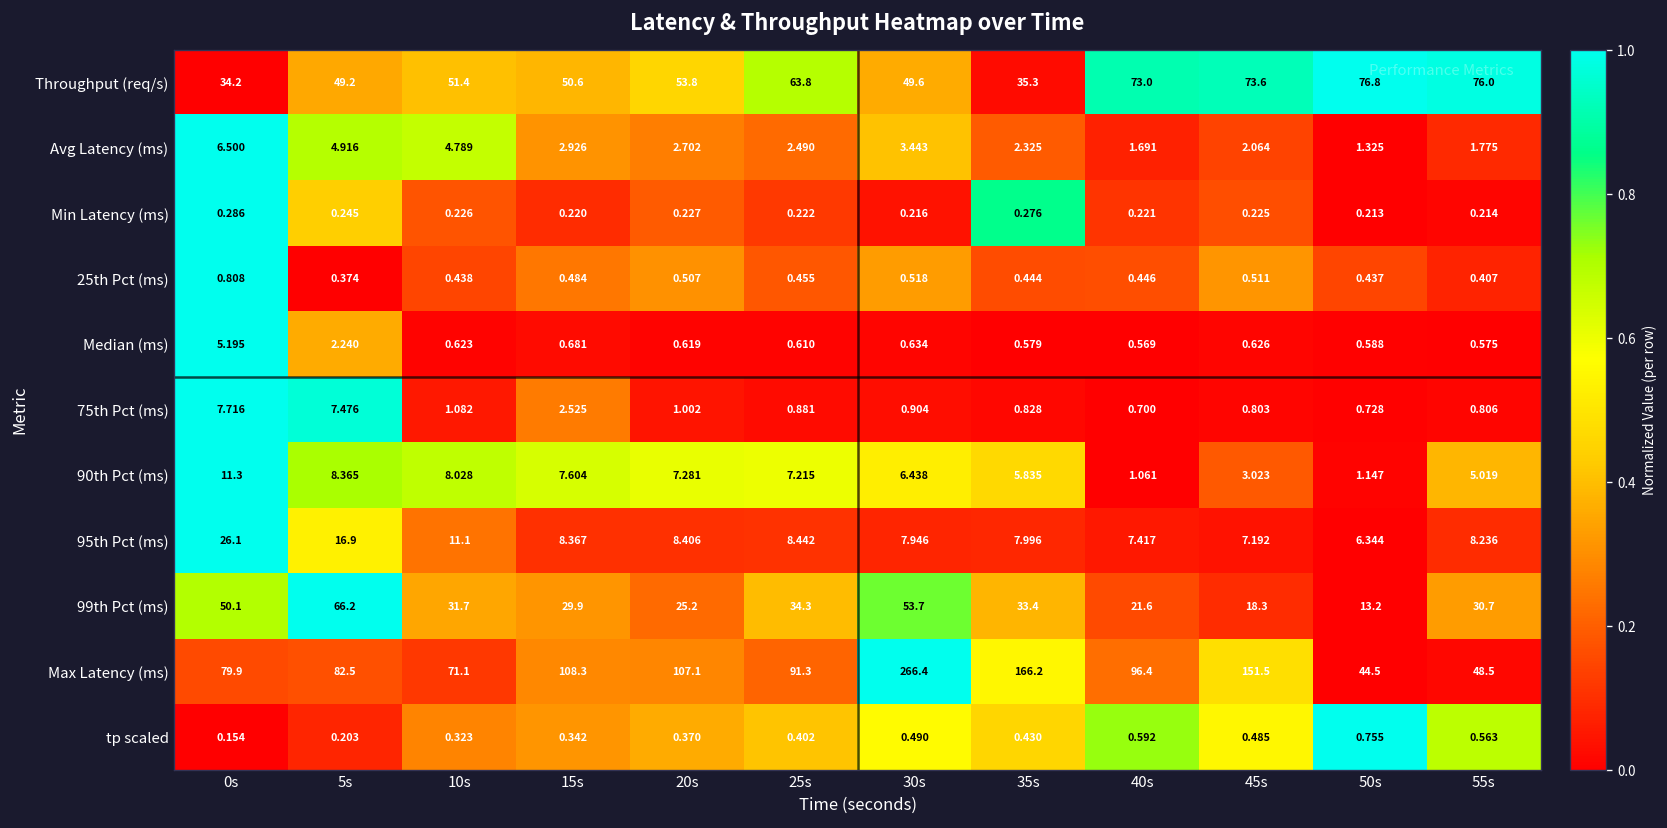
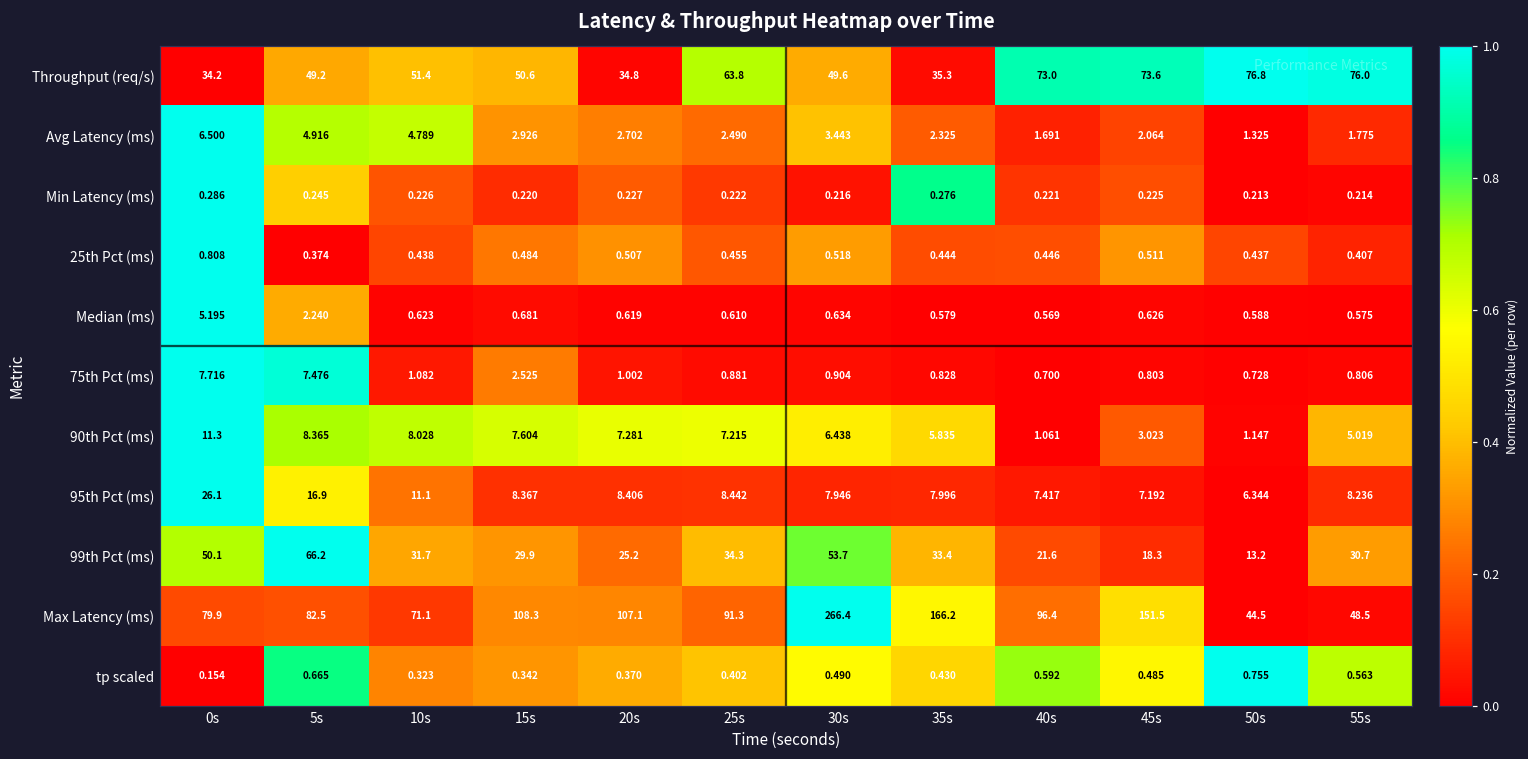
  {
    "Throughput (req/s)": {
      "0s": 34.2,
      "5s": 49.2,
      "10s": 51.4,
      "15s": 50.6,
-     "20s": 53.8,
+     "20s": 34.8,
      "25s": 63.8,
      "30s": 49.6,
      "35s": 35.3,
      "40s": 73.0,
      "45s": 73.6,
      "50s": 76.8
    },
    "Avg Latency (ms)": {
      "0s": 6.500,
      "5s": 4.916,
      "10s": 4.789,
      "15s": 2.926,
      "20s": 2.702,
      "25s": 2.490,
      "30s": 3.443,
      "35s": 2.325,
      "40s": 1.691,
      "45s": 2.064,
      "50s": 1.325,
      "55s": 1.775
    },
    "Min Latency (ms)": {
      "0s": 0.286,
      "5s": 0.245,
      "10s": 0.226,
      "15s": 0.220,
      "20s": 0.227,
      "25s": 0.222,
      "30s": 0.216,
      "35s": 0.276,
      "40s": 0.221,
      "45s": 0.225,
      "50s": 0.213,
      "55s": 0.214
    },
    "25th Pct (ms)": {
      "0s": 0.808,
      "5s": 0.374,
      "10s": 0.438,
      "15s": 0.484,
      "20s": 0.507,
      "25s": 0.455,
      "30s": 0.518,
      "35s": 0.444,
      "40s": 0.446,
      "45s": 0.511,
      "50s": 0.437,
      "55s": 0.407
    },
    "Median (ms)": {
      "0s": 5.195,
      "5s": 2.240,
      "10s": 0.623,
      "15s": 0.681,
      "20s": 0.619,
      "25s": 0.610,
      "30s": 0.634,
      "35s": 0.579,
      "40s": 0.569,
      "45s": 0.626,
      "50s": 0.588,
      "55s": 0.575
    },
    "75th Pct (ms)": {
      "0s": 7.716,
      "5s": 7.476,
      "10s": 1.082,
      "15s": 2.525,
      "20s": 1.002,
      "25s": 0.881,
      "30s": 0.904,
      "35s": 0.828,
      "40s": 0.700,
      "45s": 0.803,
      "50s": 0.728,
      "55s": 0.806
    },
    "90th Pct (ms)": {
      "0s": 11.3,
      "5s": 8.365,
      "10s": 8.028,
      "15s": 7.604,
      "20s": 7.281,
      "25s": 7.215,
      "30s": 6.438,
      "35s": 5.835,
      "40s": 1.061,
      "45s": 3.023,
      "50s": 1.147,
      "55s": 5.019
    },
    "95th Pct (ms)": {
      "0s": 26.1,
      "5s": 16.9,
      "10s": 11.1,
      "15s": 8.367,
      "20s": 8.406,
      "25s": 8.442,
      "30s": 7.946,
      "35s": 7.996,
      "40s": 7.417,
      "45s": 7.192,
      "50s": 6.344,
      "55s": 8.236
    },
    "99th Pct (ms)": {
      "0s": 50.1,
      "5s": 66.2,
      "10s": 31.7,
      "15s": 29.9,
      "20s": 25.2,
      "25s": 34.3,
      "30s": 53.7,
      "35s": 33.4,
      "40s": 21.6,
      "45s": 18.3,
      "50s": 13.2,
      "55s": 30.7
    },
    "Max Latency (ms)": {
      "0s": 79.9,
      "5s": 82.5,
      "10s": 71.1,
      "15s": 108.3,
      "20s": 107.1,
      "25s": 91.3,
      "30s": 266.4,
      "35s": 166.2,
      "40s": 96.4,
      "45s": 151.5,
      "50s": 44.5,
      "55s": 48.5
    },
    "tp scaled": {
      "0s": 0.154,
-     "5s": 0.203,
+     "5s": 0.665,
      "10s": 0.323,
      "15s": 0.342,
      "20s": 0.370,
      "25s": 0.402,
      "30s": 0.490,
      "35s": 0.430,
      "40s": 0.592,
      "45s": 0.485,
      "50s": 0.755,
      "55s": 0.563
    }
  }
